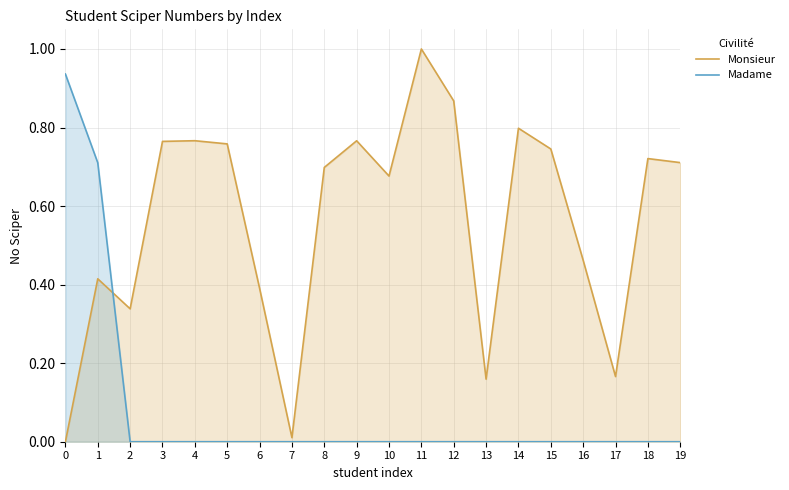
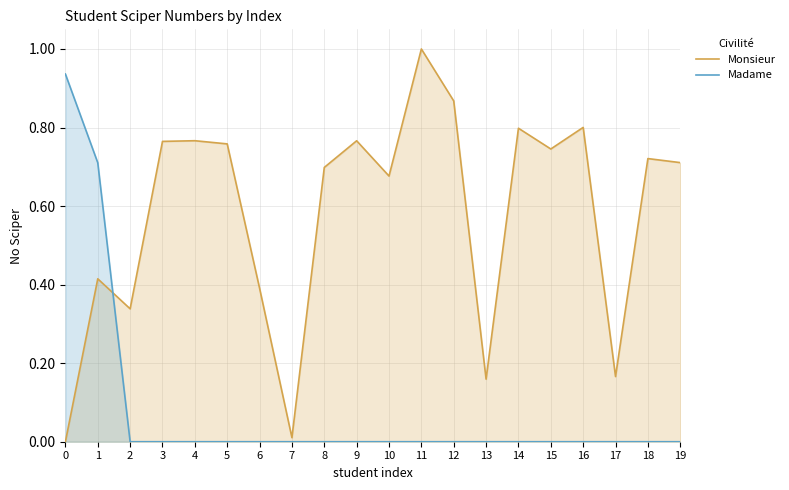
  {
    "Monsieur": {
      "0": 0.00,
      "1": 0.41,
      "2": 0.34,
      "3": 0.76,
      "4": 0.77,
      "5": 0.76,
      "6": 0.39,
      "7": 0.01,
      "8": 0.70,
      "9": 0.77,
      "10": 0.68,
      "11": 1.00,
      "12": 0.87,
      "13": 0.16,
      "14": 0.80,
      "15": 0.75,
-     "16": 0.46,
+     "16": 0.80,
      "17": 0.17,
      "18": 0.72,
      "19": 0.71
    },
    "Madame": {
      "0": 0.94,
      "1": 0.71,
      "2": 0.00,
      "3": 0.00,
      "4": 0.00,
      "5": 0.00,
      "6": 0.00,
      "7": 0.00,
      "8": 0.00,
      "9": 0.00,
      "10": 0.00,
      "11": 0.00,
      "12": 0.00,
      "13": 0.00,
      "14": 0.00,
      "15": 0.00,
      "16": 0.00,
      "17": 0.00,
      "18": 0.00,
      "19": 0.00
    }
  }
